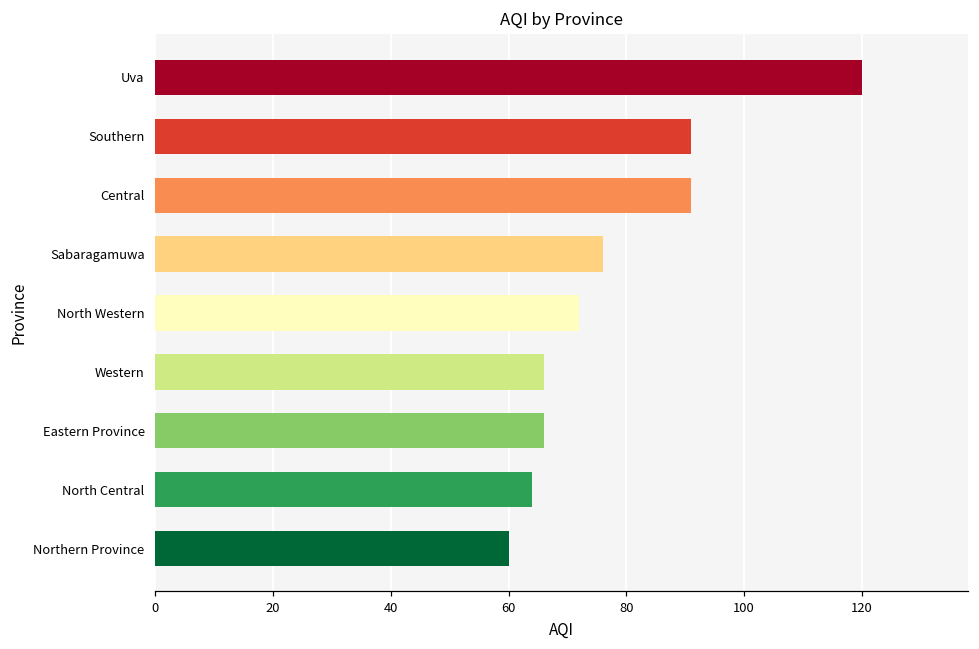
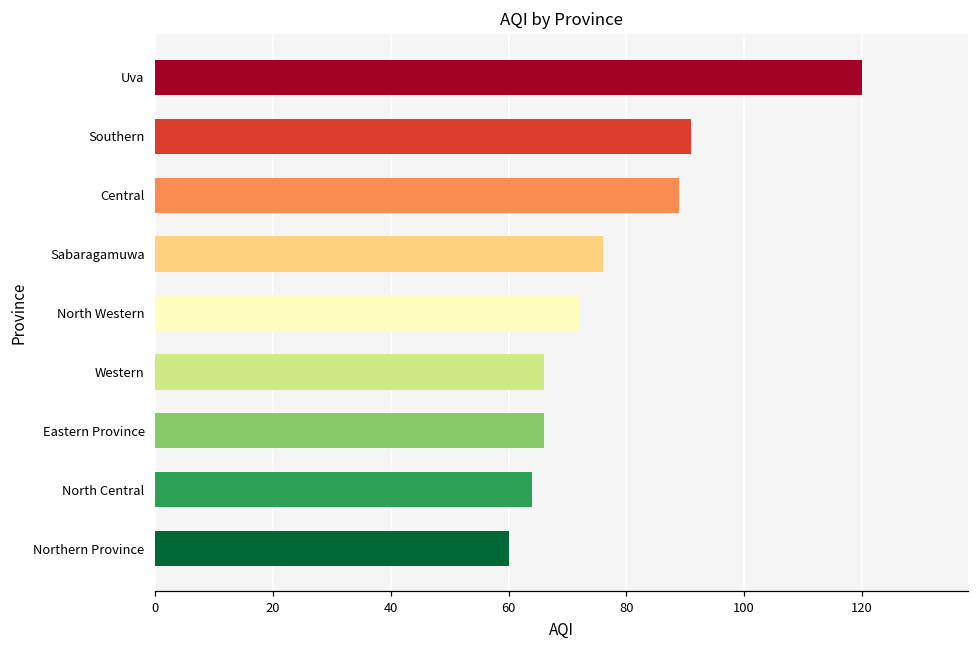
  {
    "Uva": 120,
    "Southern": 91,
-   "Central": 91,
+   "Central": 89,
    "Sabaragamuwa": 76,
    "North Western": 72,
    "Western": 66,
    "Eastern Province": 66,
    "North Central": 64,
    "Northern Province": 60
  }
